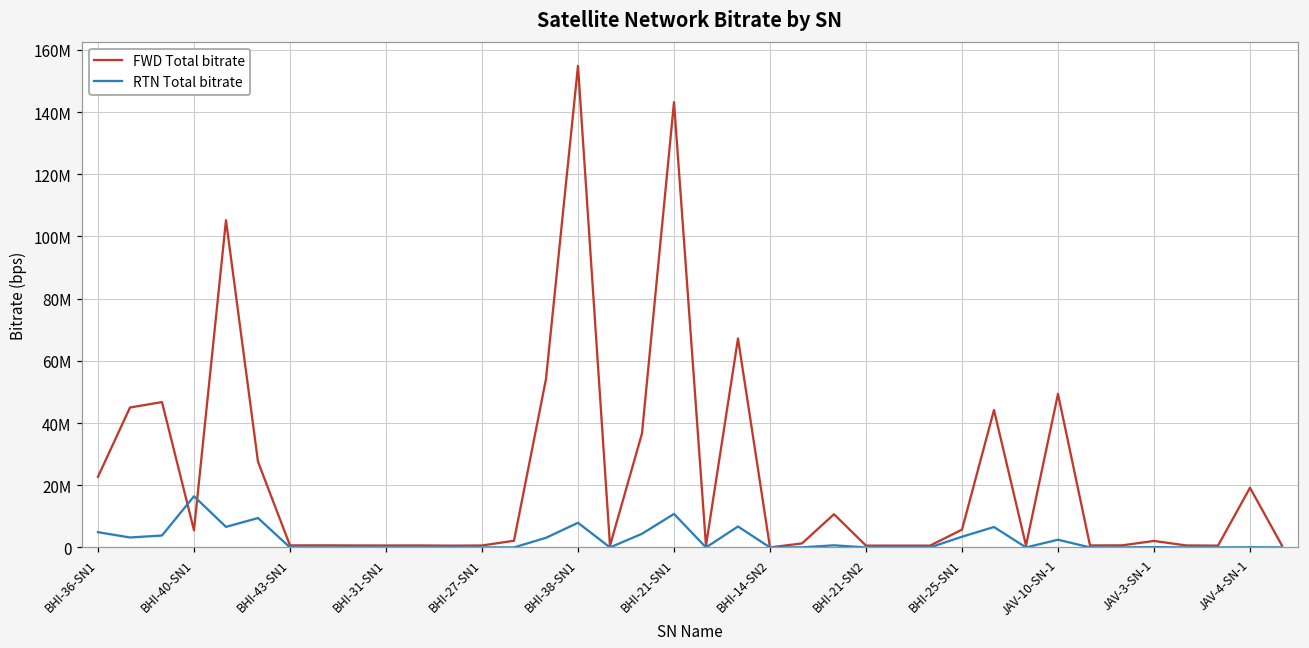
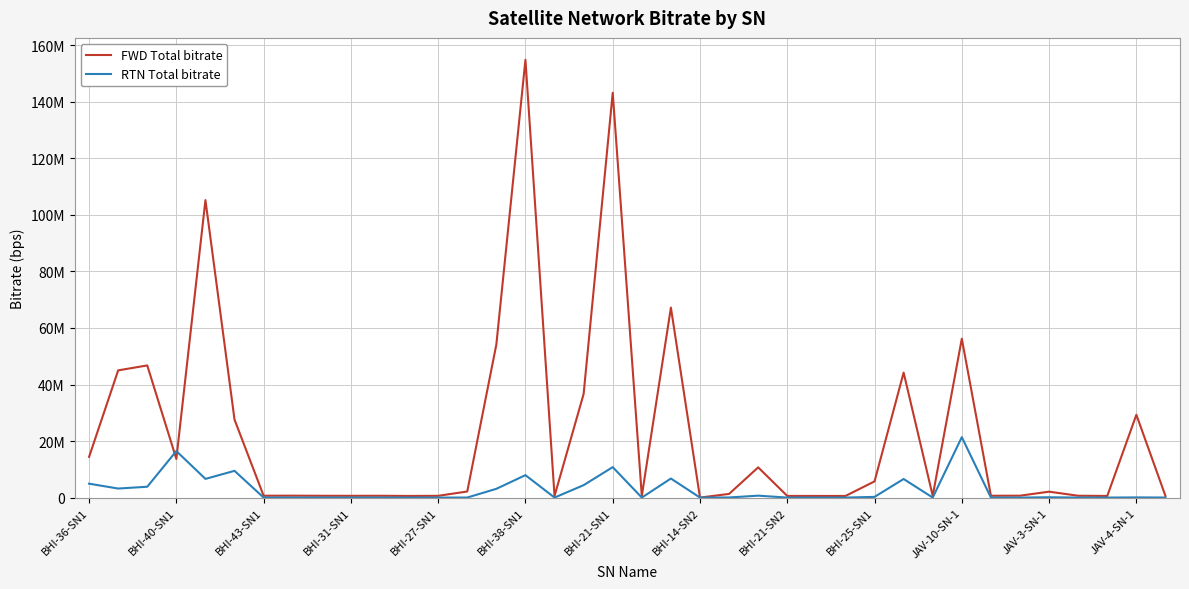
  {
    "FWD Total bitrate": {
-     "BHI-36-SN1": 23000000,
-     "BHI-40-SN1": 6000000,
+     "BHI-36-SN1": 14000000,
+     "BHI-40-SN1": 14000000,
      "BHI-38-SN1": 155000000,
      "BHI-21-SN1": 143000000,
      "BHI-25-SN1": 6000000,
-     "JAV-10-SN-1": 49000000,
+     "JAV-10-SN-1": 56000000,
      "JAV-3-SN-1": 2000000,
-     "JAV-4-SN-1": 19000000
+     "JAV-4-SN-1": 29000000
    },
    "RTN Total bitrate": {
      "BHI-36-SN1": 5000000,
      "BHI-40-SN1": 16000000,
      "BHI-38-SN1": 8000000,
      "BHI-21-SN1": 11000000,
-     "BHI-25-SN1": 3000000,
-     "JAV-10-SN-1": 2000000,
+     "BHI-25-SN1": 0,
+     "JAV-10-SN-1": 21000000,
      "JAV-3-SN-1": 0,
      "JAV-4-SN-1": 0
    }
  }
